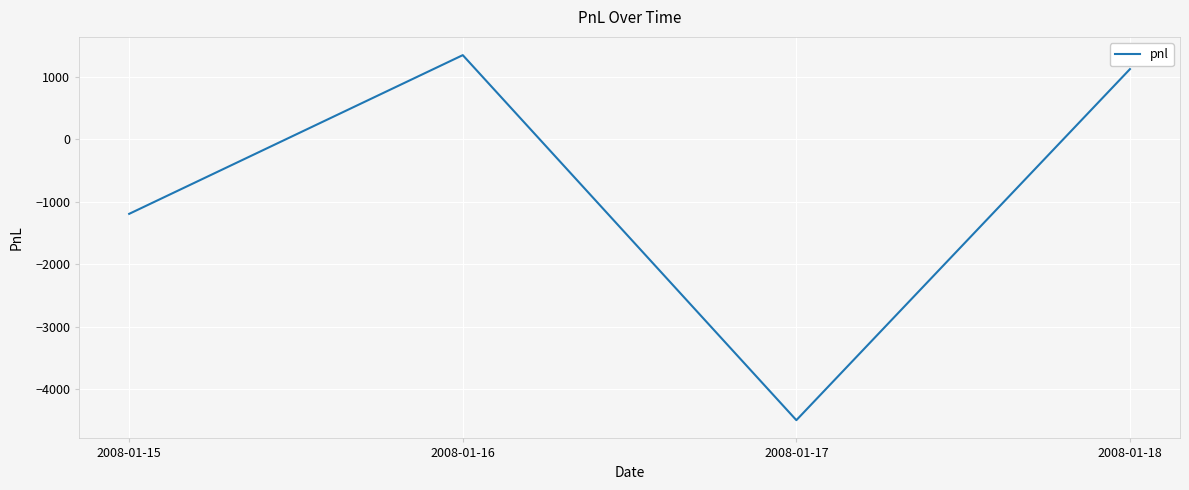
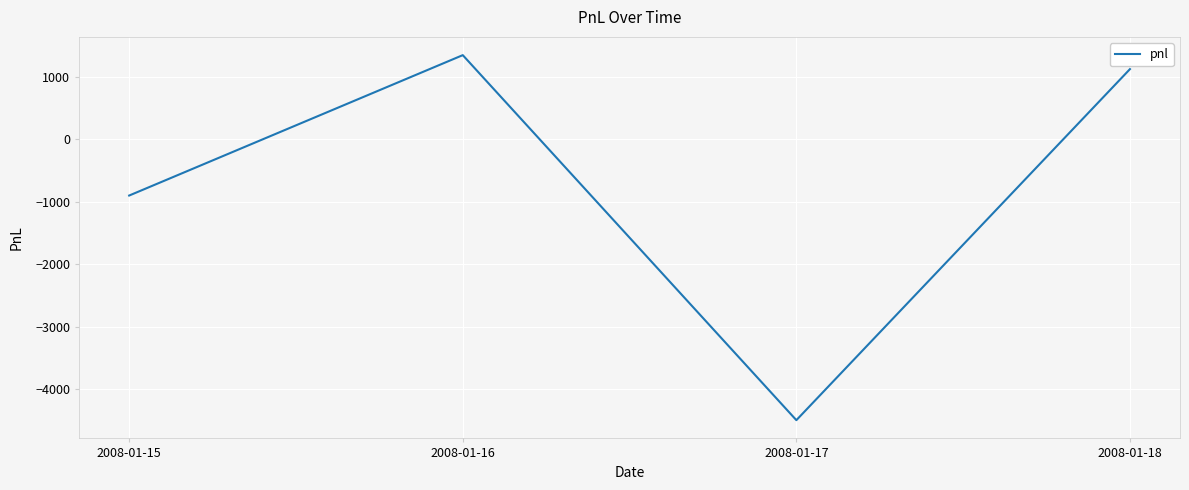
  {
-   "2008-01-15": -1200,
+   "2008-01-15": -900,
    "2008-01-16": 1400,
    "2008-01-17": -4500,
    "2008-01-18": 1100
  }
